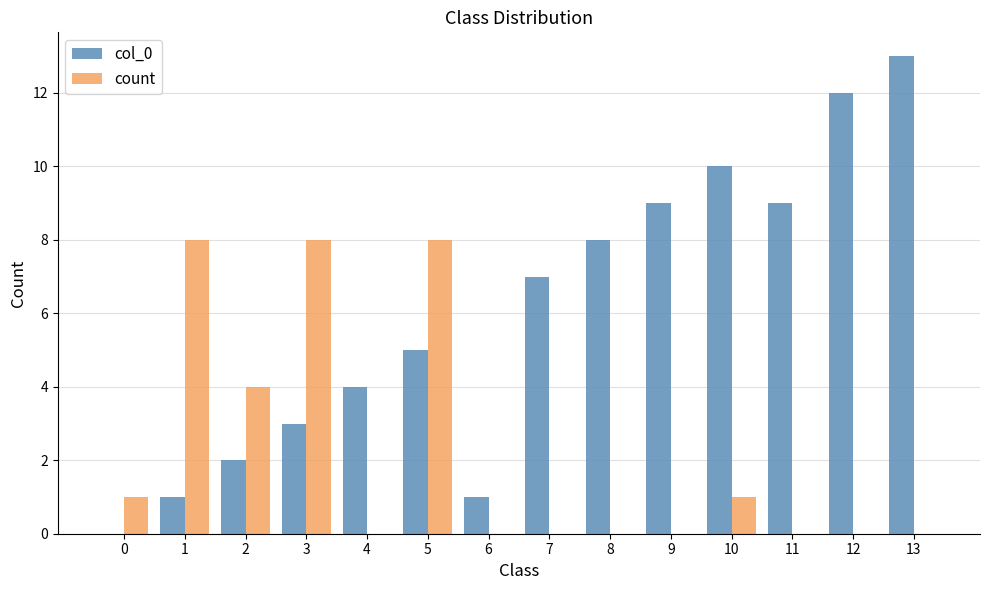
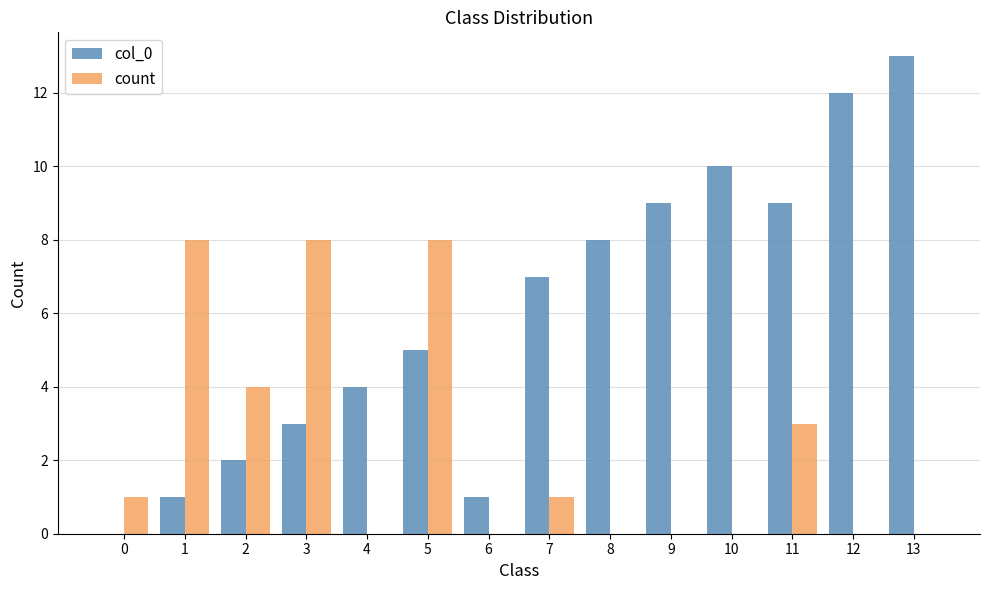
  {
    "col_0": {
      "0": 0,
      "1": 1,
      "2": 2,
      "3": 3,
      "4": 4,
      "5": 5,
      "6": 1,
      "7": 7,
      "8": 8,
      "9": 9,
      "10": 10,
      "11": 9,
      "12": 12,
      "13": 13
    },
    "count": {
      "0": 1,
      "1": 8,
      "2": 4,
      "3": 8,
      "4": 0,
      "5": 8,
      "6": 0,
-     "7": 0,
+     "7": 1,
      "8": 0,
      "9": 0,
-     "10": 1,
-     "11": 0,
+     "10": 0,
+     "11": 3,
      "12": 0,
      "13": 0
    }
  }
